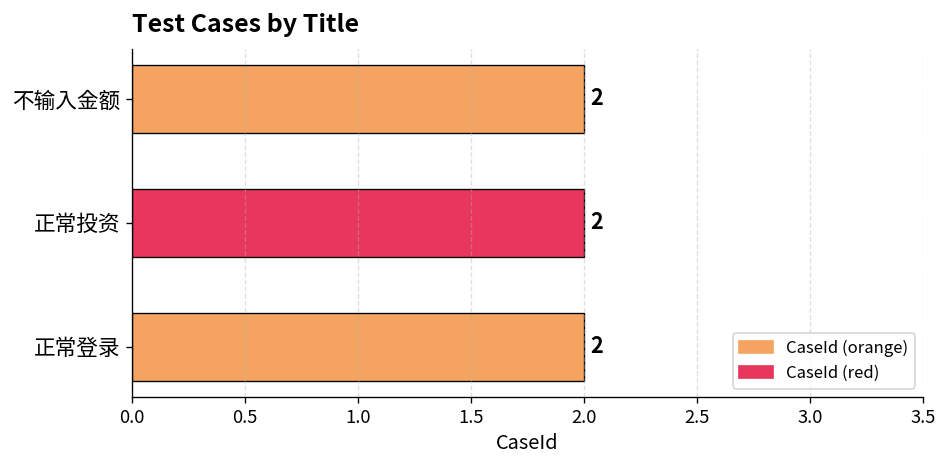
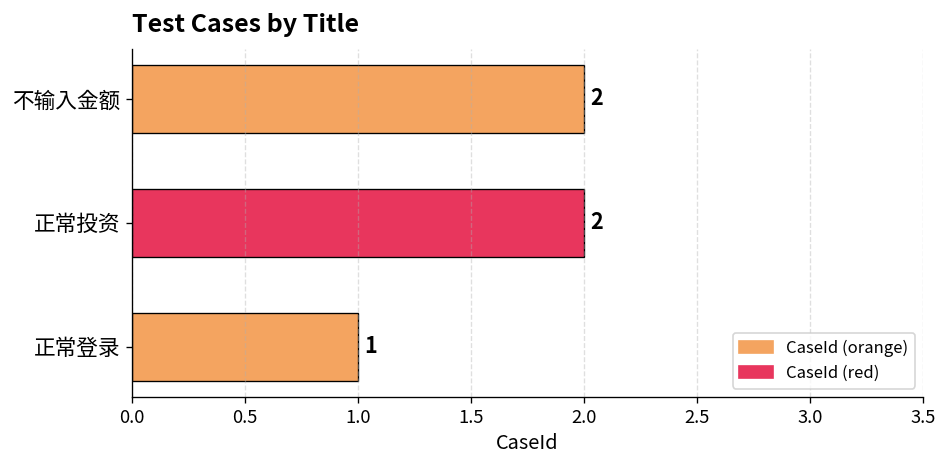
  {
    "不输入金额": 2,
    "正常投资": 2,
-   "正常登录": 2
+   "正常登录": 1
  }
